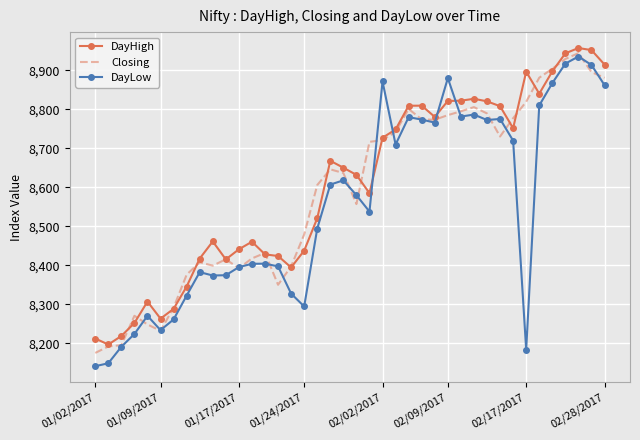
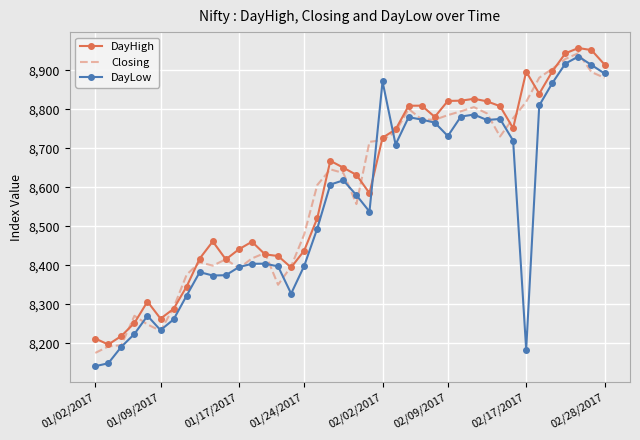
  {
    "DayLow": {
      "01/02/2017": "8,140",
-     "01/24/2017": "8,290",
+     "01/24/2017": "8,400",
      "02/02/2017": "8,870",
-     "02/09/2017": "8,880",
+     "02/09/2017": "8,730",
      "02/17/2017": "8,180",
-     "02/28/2017": "8,860"
+     "02/28/2017": "8,890"
    }
  }
